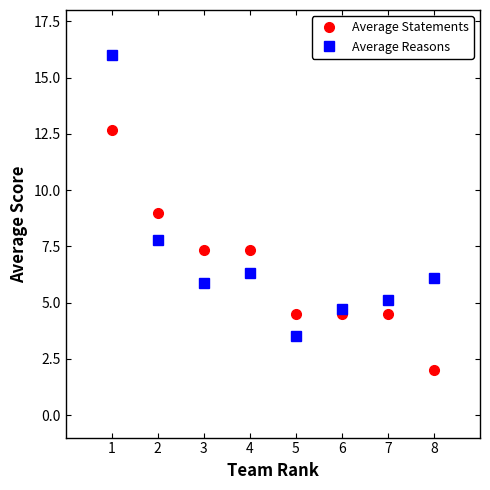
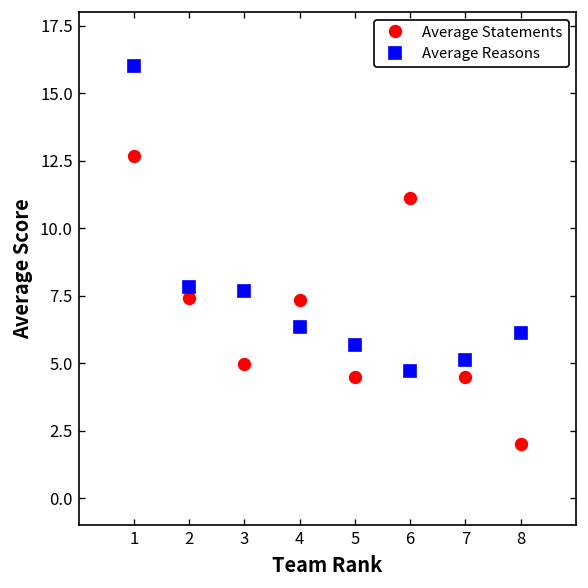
  {
    "Average Statements": {
      "1": 12.7,
-     "2": 9.0,
-     "3": 7.3,
+     "2": 7.4,
+     "3": 5.0,
      "4": 7.3,
      "5": 4.5,
-     "6": 4.5,
+     "6": 11.1,
      "7": 4.5,
      "8": 2.0
    },
    "Average Reasons": {
      "1": 16.0,
      "2": 7.8,
-     "3": 5.9,
+     "3": 7.7,
      "4": 6.3,
-     "5": 3.5,
+     "5": 5.7,
      "6": 4.7,
      "7": 5.1,
      "8": 6.1
    }
  }
